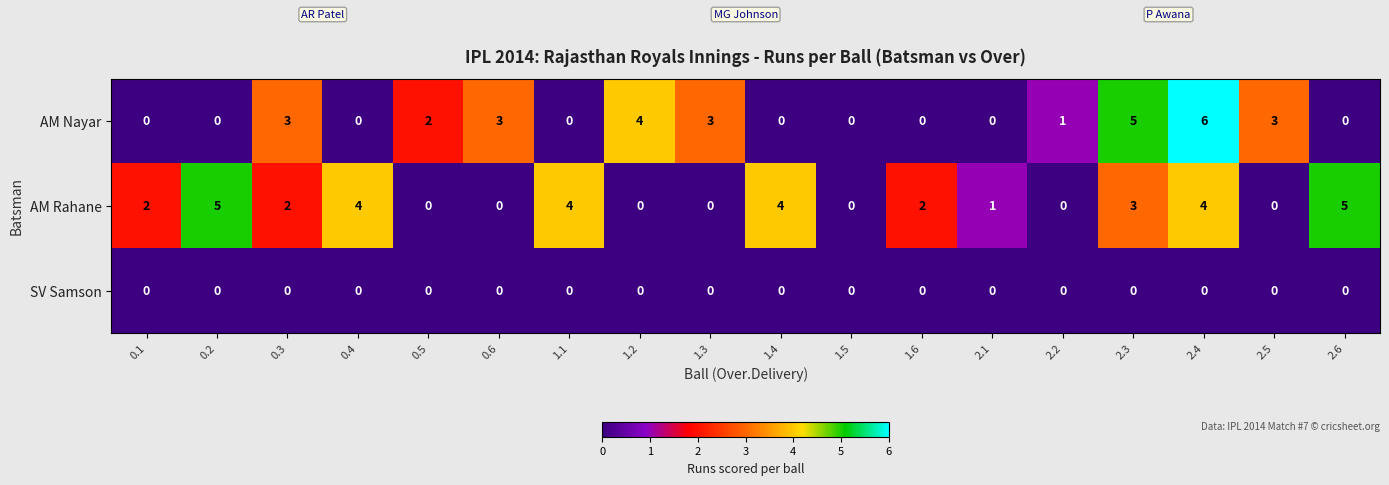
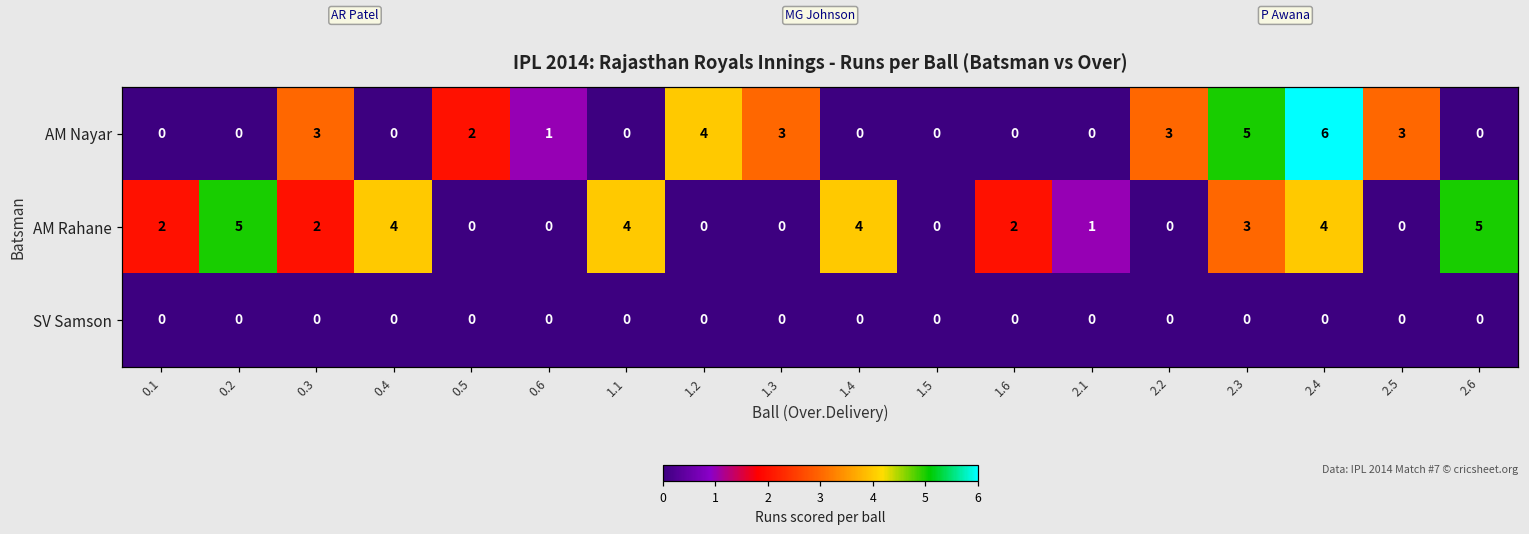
  {
    "AM Nayar": {
      "0.1": 0,
      "0.2": 0,
      "0.3": 3,
      "0.4": 0,
      "0.5": 2,
-     "0.6": 3,
+     "0.6": 1,
      "1.1": 0,
      "1.2": 4,
      "1.3": 3,
      "1.4": 0,
      "1.5": 0,
      "1.6": 0,
      "2.1": 0,
-     "2.2": 1,
+     "2.2": 3,
      "2.3": 5,
      "2.4": 6,
      "2.5": 3,
      "2.6": 0
    },
    "AM Rahane": {
      "0.1": 2,
      "0.2": 5,
      "0.3": 2,
      "0.4": 4,
      "0.5": 0,
      "0.6": 0,
      "1.1": 4,
      "1.2": 0,
      "1.3": 0,
      "1.4": 4,
      "1.5": 0,
      "1.6": 2,
      "2.1": 1,
      "2.2": 0,
      "2.3": 3,
      "2.4": 4,
      "2.5": 0,
      "2.6": 5
    },
    "SV Samson": {
      "0.1": 0,
      "0.2": 0,
      "0.3": 0,
      "0.4": 0,
      "0.5": 0,
      "0.6": 0,
      "1.1": 0,
      "1.2": 0,
      "1.3": 0,
      "1.4": 0,
      "1.5": 0,
      "1.6": 0,
      "2.1": 0,
      "2.2": 0,
      "2.3": 0,
      "2.4": 0,
      "2.5": 0,
      "2.6": 0
    }
  }
